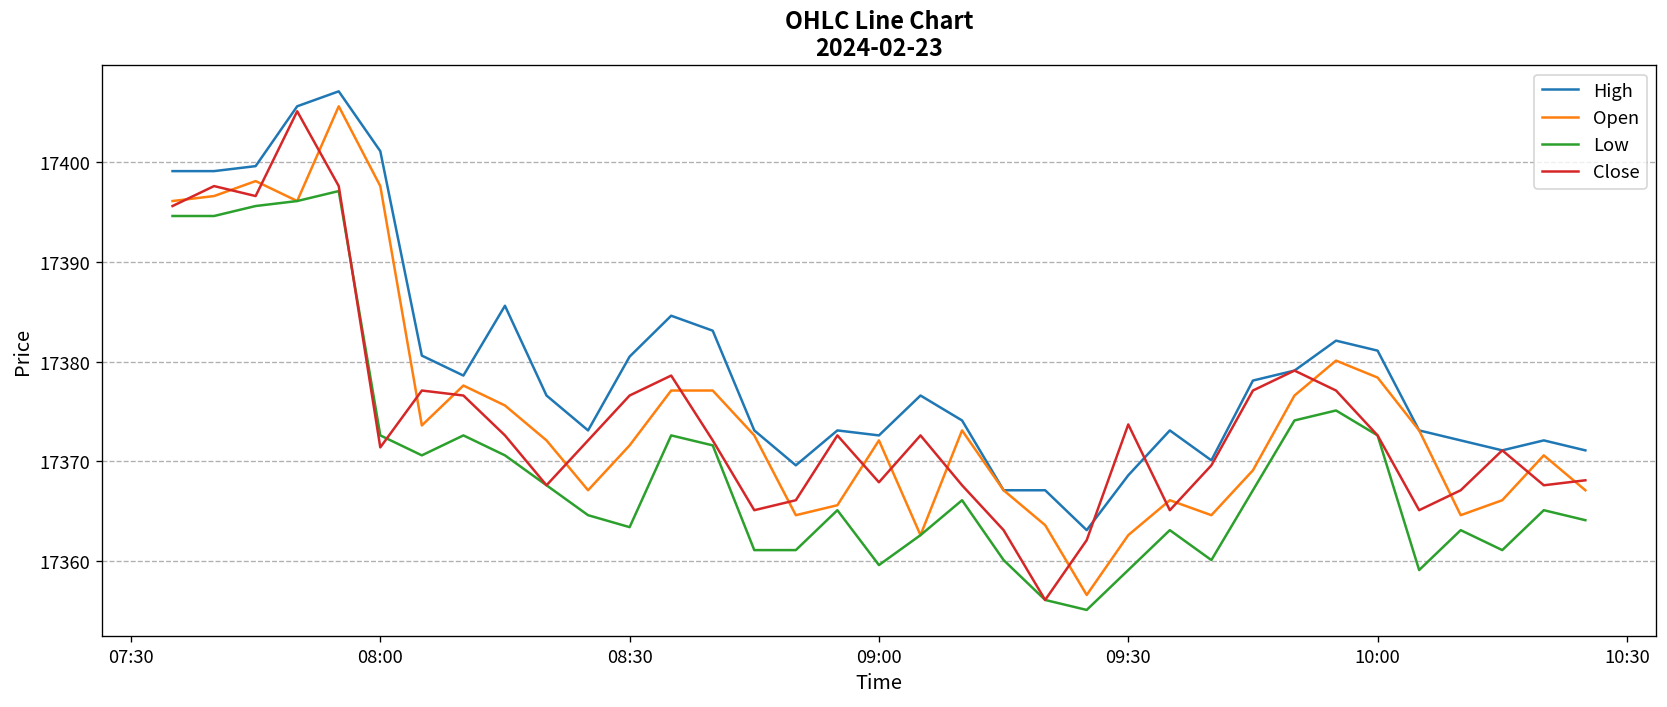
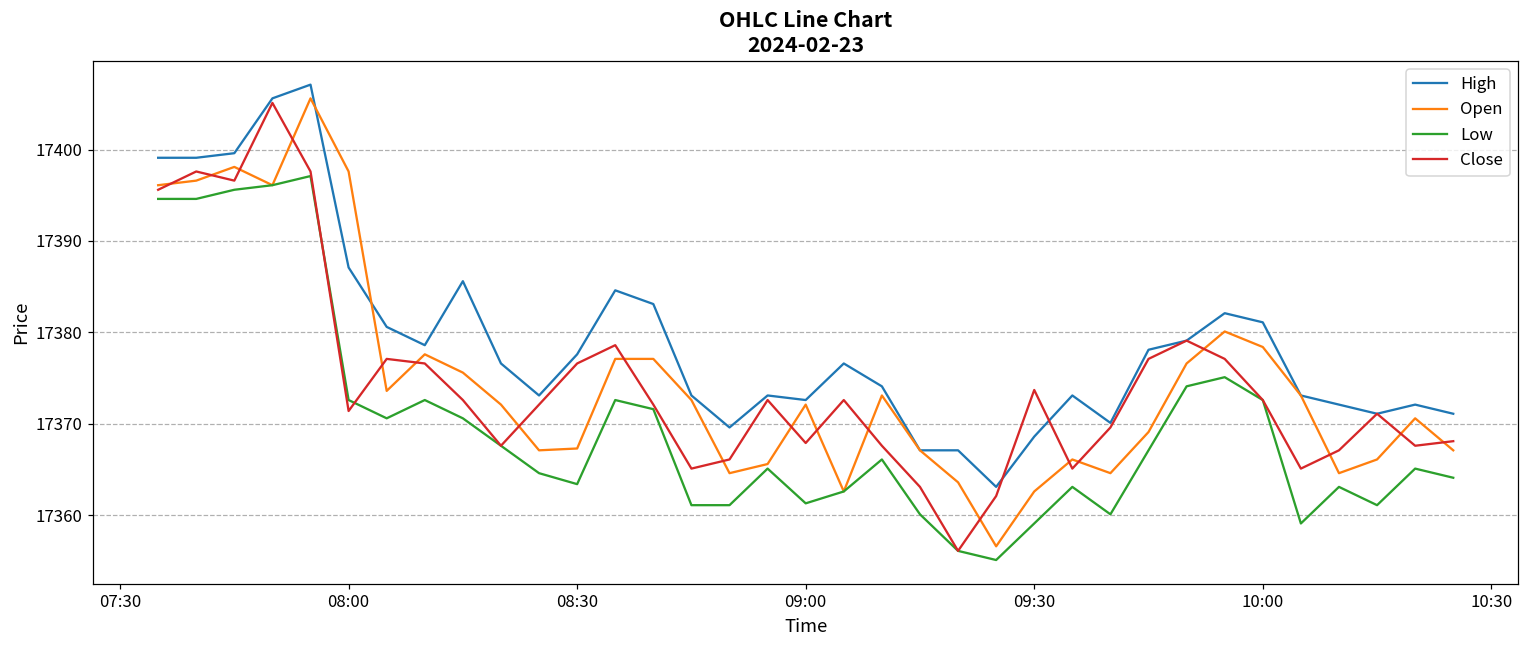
  {
    "High": {
-     "08:00": 17401,
-     "08:30": 17381,
+     "08:00": 17387,
+     "08:30": 17378,
      "09:00": 17373,
      "09:30": 17369,
      "10:00": 17381
    },
    "Open": {
      "08:00": 17398,
-     "08:30": 17372,
+     "08:30": 17367,
      "09:00": 17372,
      "09:30": 17363,
      "10:00": 17378
    },
    "Low": {
      "08:00": 17373,
      "08:30": 17363,
-     "09:00": 17360,
+     "09:00": 17361,
      "09:30": 17359
    },
    "Close": {
      "08:00": 17371,
      "08:30": 17377,
      "09:00": 17368,
      "09:30": 17374
    }
  }
